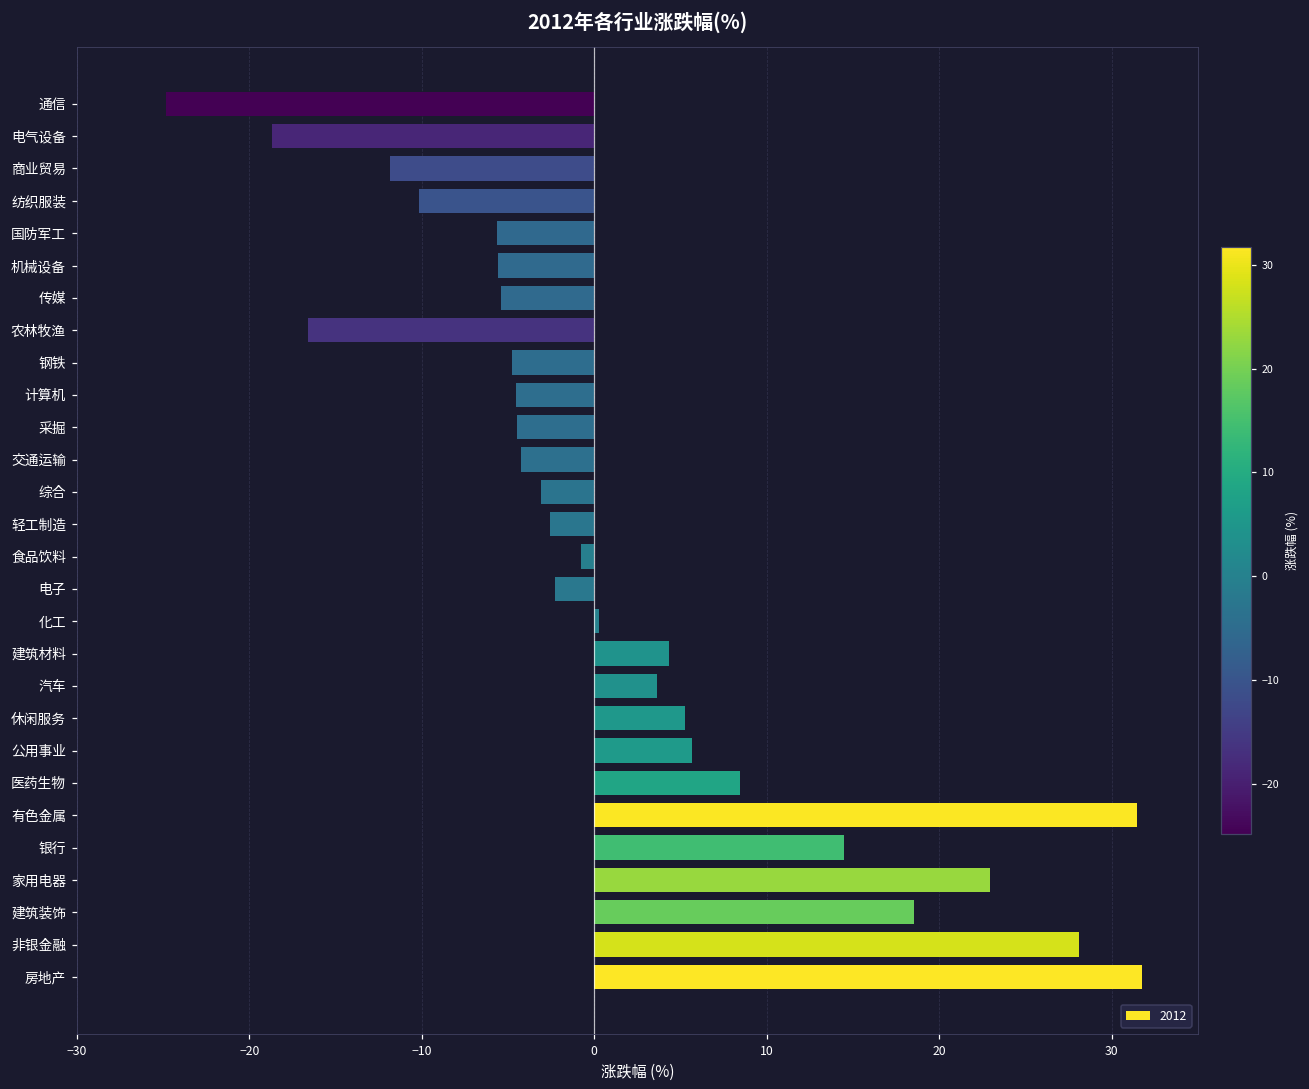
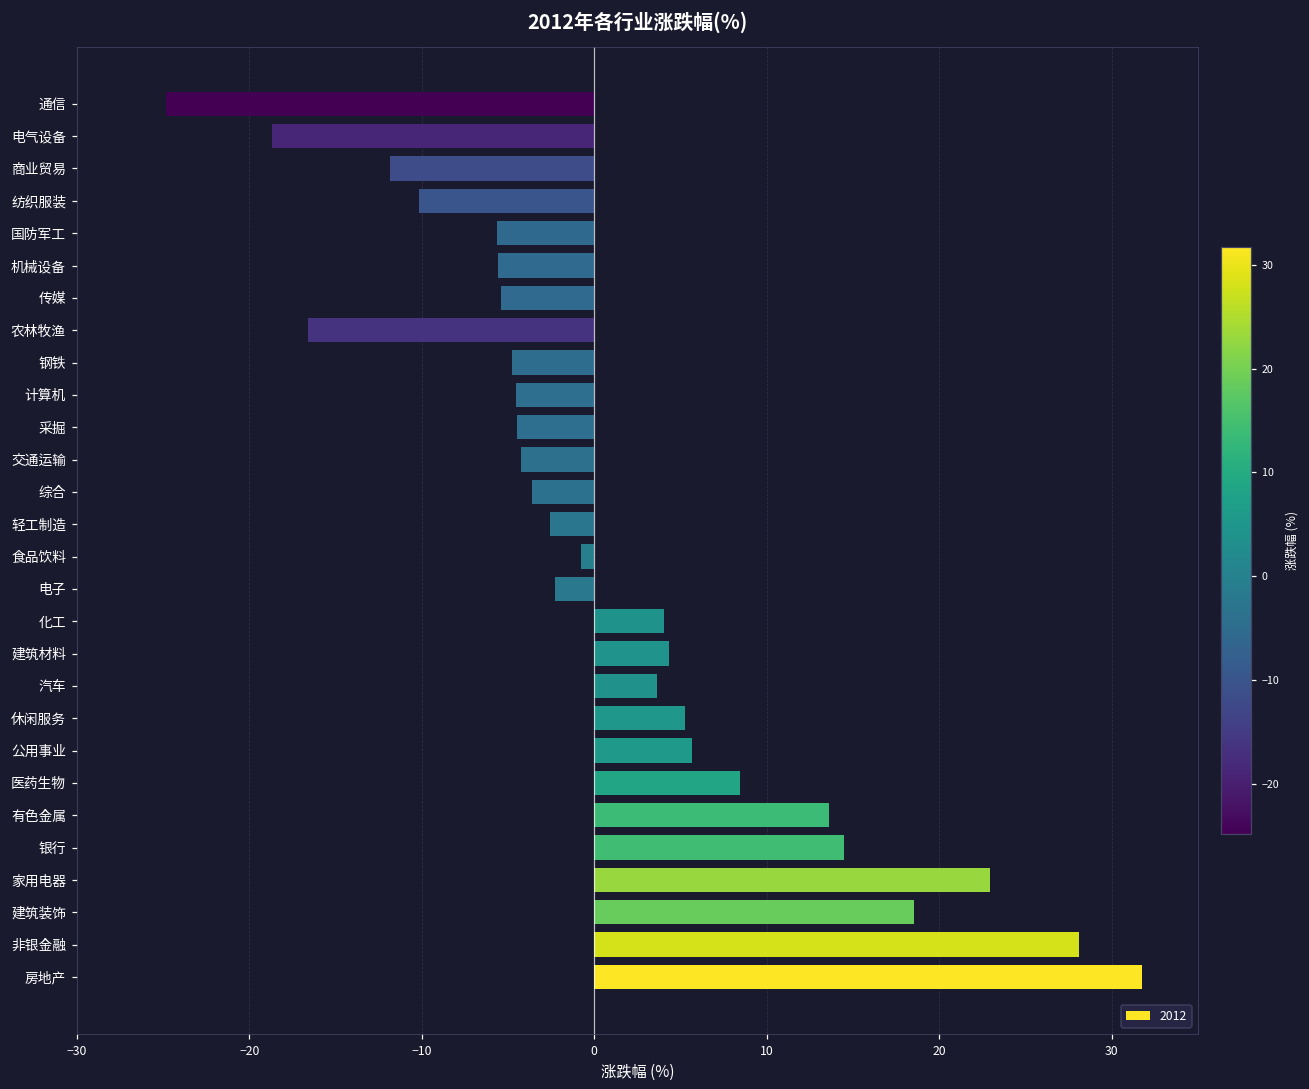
  {
    "通信": -24.8,
    "电气设备": -18.7,
    "商业贸易": -11.8,
    "纺织服装": -10.1,
    "国防军工": -5.7,
    "机械设备": -5.6,
    "传媒": -5.4,
    "农林牧渔": -16.6,
    "钢铁": -4.8,
    "计算机": -4.5,
    "采掘": -4.5,
    "交通运输": -4.2,
-   "综合": -3.1,
+   "综合": -3.6,
    "轻工制造": -2.6,
    "食品饮料": -0.7,
    "电子": -2.3,
-   "化工": 0.3,
+   "化工": 4.0,
    "建筑材料": 4.3,
    "汽车": 3.7,
    "休闲服务": 5.2,
    "公用事业": 5.7,
    "医药生物": 8.5,
-   "有色金属": 31.4,
+   "有色金属": 13.6,
    "银行": 14.5,
    "家用电器": 23.0,
    "建筑装饰": 18.5,
    "非银金融": 28.1,
    "房地产": 31.7
  }
